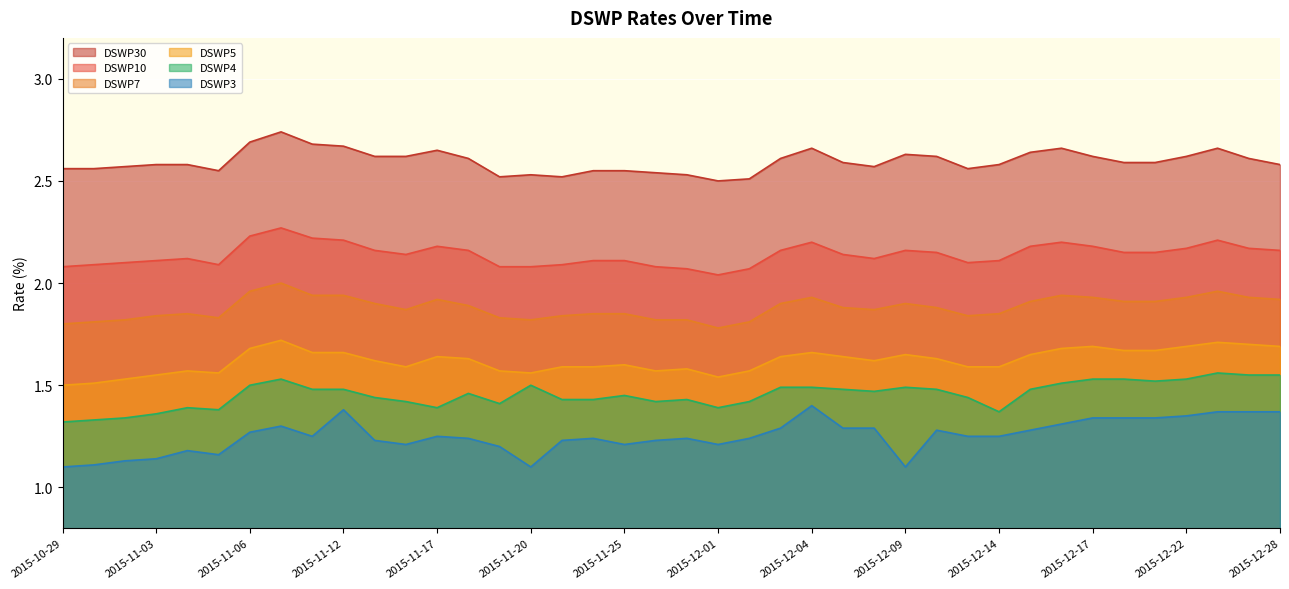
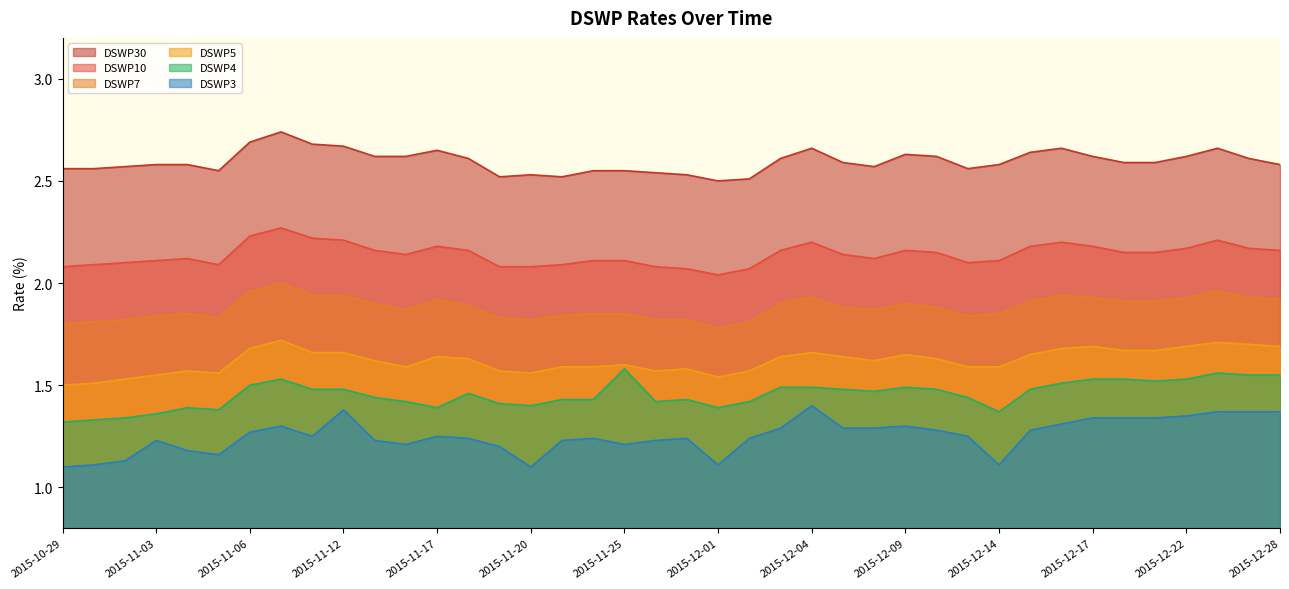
  {
    "DSWP4": {
      "2015-10-29": 1.32,
      "2015-11-03": 1.36,
      "2015-11-06": 1.50,
      "2015-11-12": 1.48,
      "2015-11-17": 1.39,
-     "2015-11-20": 1.5,
-     "2015-11-25": 1.45,
+     "2015-11-20": 1.4,
+     "2015-11-25": 1.58,
      "2015-12-01": 1.39,
      "2015-12-04": 1.49,
      "2015-12-09": 1.49,
      "2015-12-14": 1.37,
      "2015-12-17": 1.53,
      "2015-12-22": 1.53,
      "2015-12-28": 1.55
    },
    "DSWP3": {
      "2015-10-29": 1.10,
-     "2015-11-03": 1.14,
+     "2015-11-03": 1.23,
      "2015-11-06": 1.27,
      "2015-11-12": 1.38,
      "2015-11-17": 1.25,
      "2015-11-20": 1.10,
      "2015-11-25": 1.21,
-     "2015-12-01": 1.21,
+     "2015-12-01": 1.11,
      "2015-12-04": 1.40,
-     "2015-12-09": 1.1,
-     "2015-12-14": 1.25,
+     "2015-12-09": 1.3,
+     "2015-12-14": 1.11,
      "2015-12-17": 1.34,
      "2015-12-22": 1.35,
      "2015-12-28": 1.37
    }
  }
